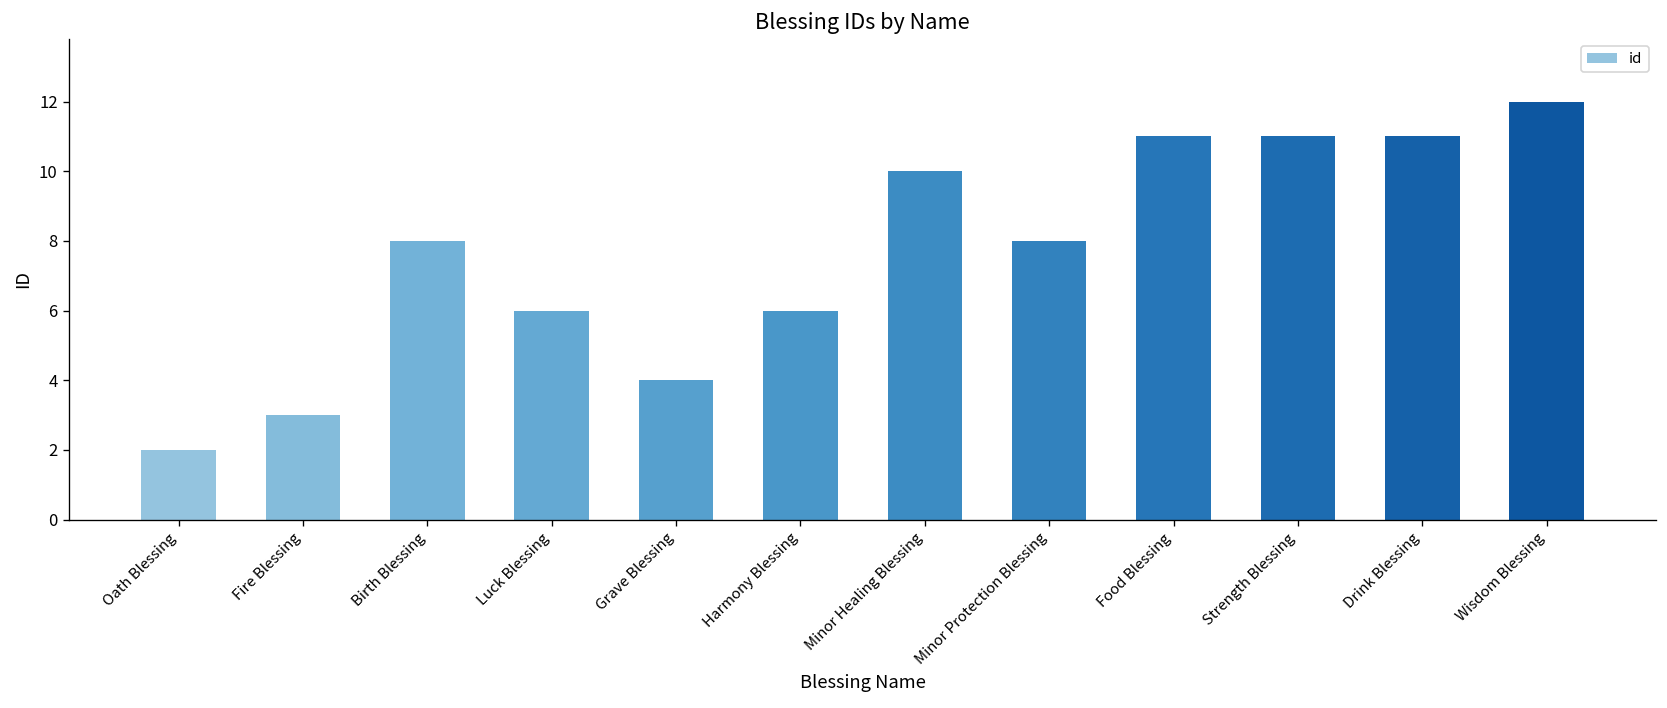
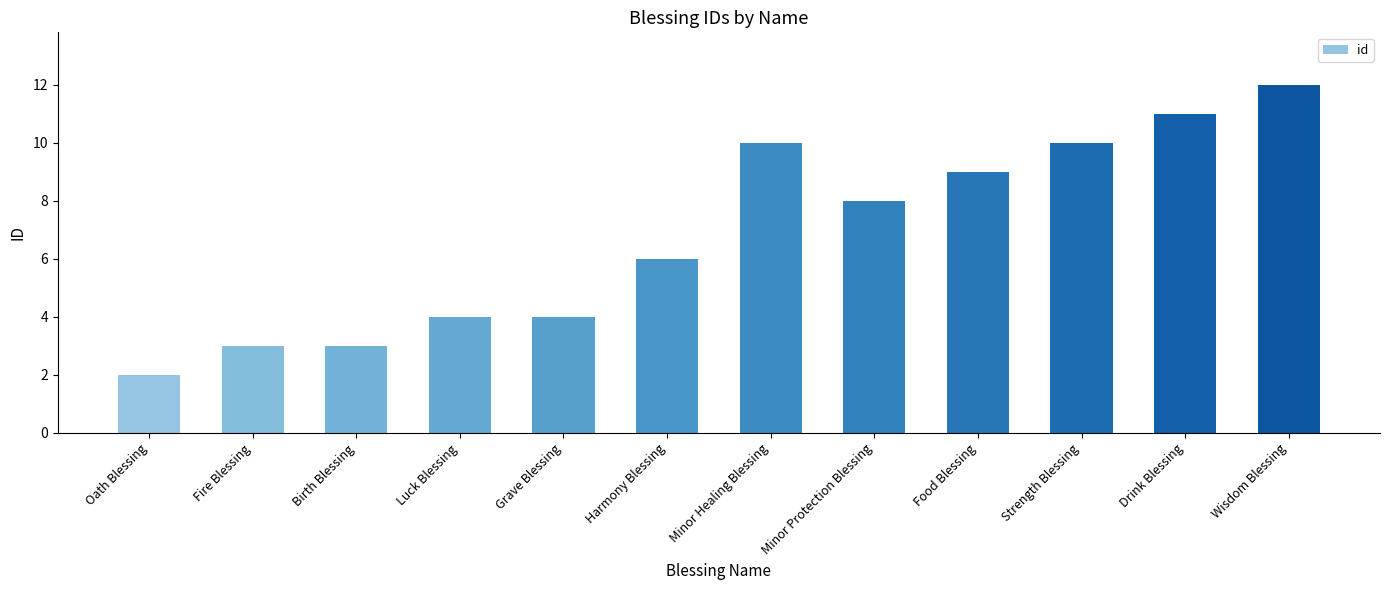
  {
    "Oath Blessing": 2,
    "Fire Blessing": 3,
-   "Birth Blessing": 8,
-   "Luck Blessing": 6,
+   "Birth Blessing": 3,
+   "Luck Blessing": 4,
    "Grave Blessing": 4,
    "Harmony Blessing": 6,
    "Minor Healing Blessing": 10,
    "Minor Protection Blessing": 8,
-   "Food Blessing": 11,
-   "Strength Blessing": 11,
+   "Food Blessing": 9,
+   "Strength Blessing": 10,
    "Drink Blessing": 11,
    "Wisdom Blessing": 12
  }
